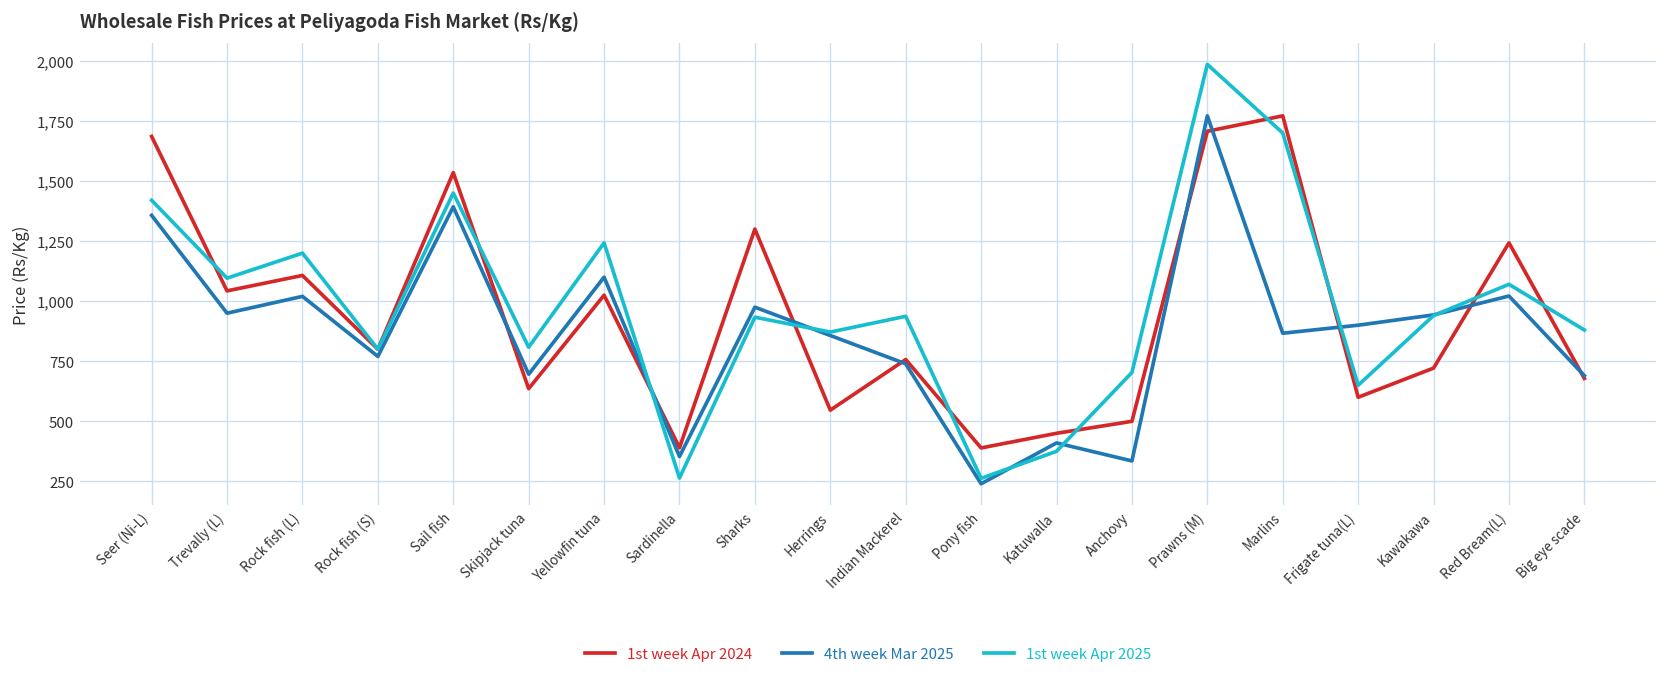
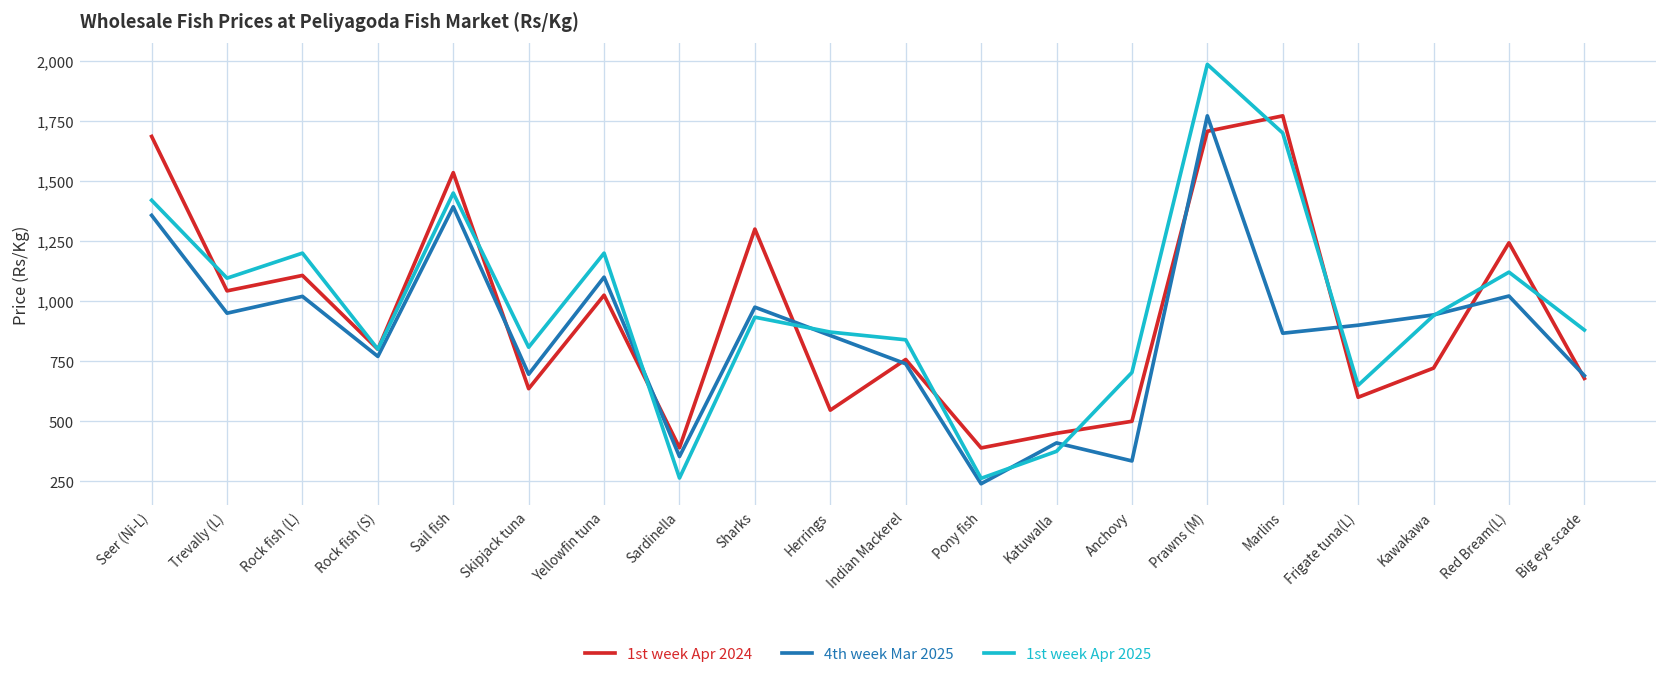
  {
    "1st week Apr 2024": {
      "Seer (Ni-L)": "1,690",
      "Trevally (L)": "1,040",
      "Rock fish (L)": "1,110",
      "Sail fish": "1,540",
      "Skipjack tuna": "640",
      "Yellowfin tuna": "1,030",
      "Sardinella": "390",
      "Sharks": "1,300",
      "Herrings": "550",
      "Indian Mackerel": "760",
      "Pony fish": "390",
      "Katuwalla": "450",
      "Anchovy": "500",
      "Prawns (M)": "1,710",
      "Marlins": "1,770",
      "Frigate tuna(L)": "600",
      "Kawakawa": "720",
      "Red Bream(L)": "1,240"
    },
    "4th week Mar 2025": {
      "Seer (Ni-L)": "1,360",
      "Trevally (L)": "950",
      "Rock fish (L)": "1,020",
      "Rock fish (S)": "770",
      "Sail fish": "1,390",
      "Skipjack tuna": "700",
      "Yellowfin tuna": "1,100",
      "Sardinella": "350",
      "Sharks": "980",
      "Herrings": "860",
      "Indian Mackerel": "740",
      "Pony fish": "240",
      "Katuwalla": "410",
      "Anchovy": "340",
      "Prawns (M)": "1,770",
      "Marlins": "870",
      "Frigate tuna(L)": "900",
      "Red Bream(L)": "1,020"
    },
    "1st week Apr 2025": {
      "Seer (Ni-L)": "1,420",
      "Trevally (L)": "1,100",
      "Rock fish (L)": "1,200",
      "Sail fish": "1,450",
      "Skipjack tuna": "810",
-     "Yellowfin tuna": "1,240",
+     "Yellowfin tuna": "1,200",
      "Sardinella": "260",
      "Sharks": "930",
      "Herrings": "870",
-     "Indian Mackerel": "940",
+     "Indian Mackerel": "840",
      "Pony fish": "260",
      "Katuwalla": "380",
      "Anchovy": "700",
      "Prawns (M)": "1,990",
      "Marlins": "1,700",
      "Frigate tuna(L)": "650",
-     "Red Bream(L)": "1,070",
+     "Red Bream(L)": "1,120",
      "Big eye scade": "880"
    }
  }
